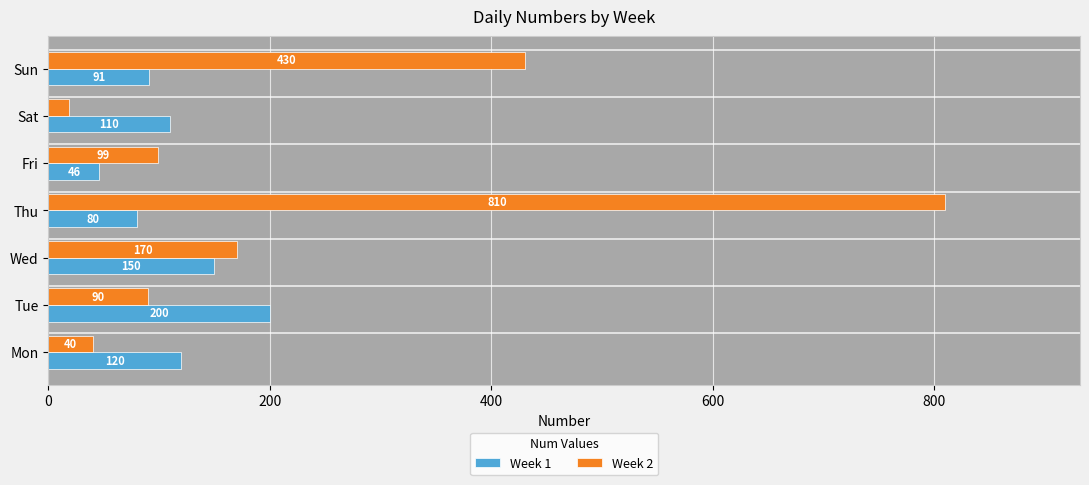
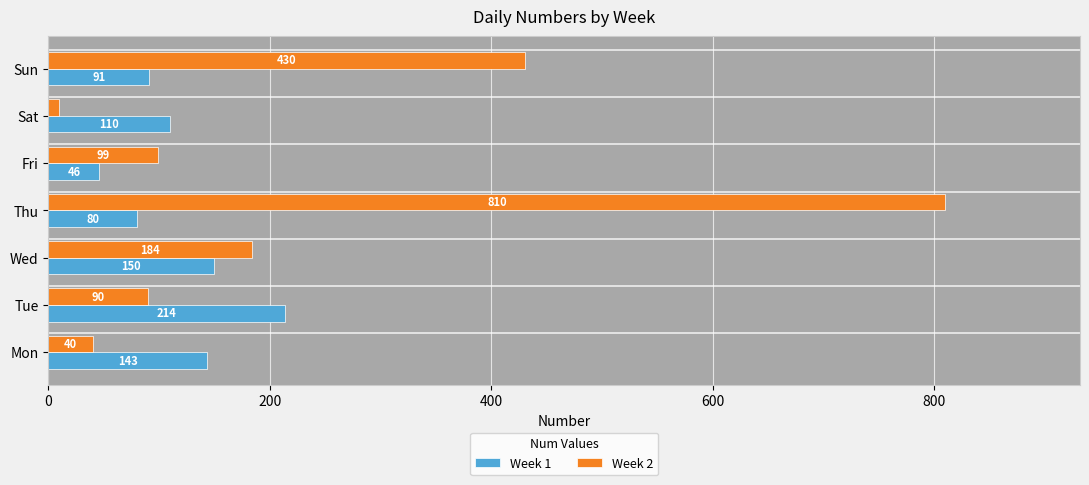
  {
    "Week 1": {
      "Sun": 91,
      "Sat": 110,
      "Fri": 46,
      "Thu": 80,
      "Wed": 150,
-     "Tue": 200,
-     "Mon": 120
+     "Tue": 214,
+     "Mon": 143
    },
    "Week 2": {
      "Sun": 430,
-     "Sat": 19,
+     "Sat": 10,
      "Fri": 99,
      "Thu": 810,
-     "Wed": 170,
+     "Wed": 184,
      "Tue": 90,
      "Mon": 40
    }
  }
